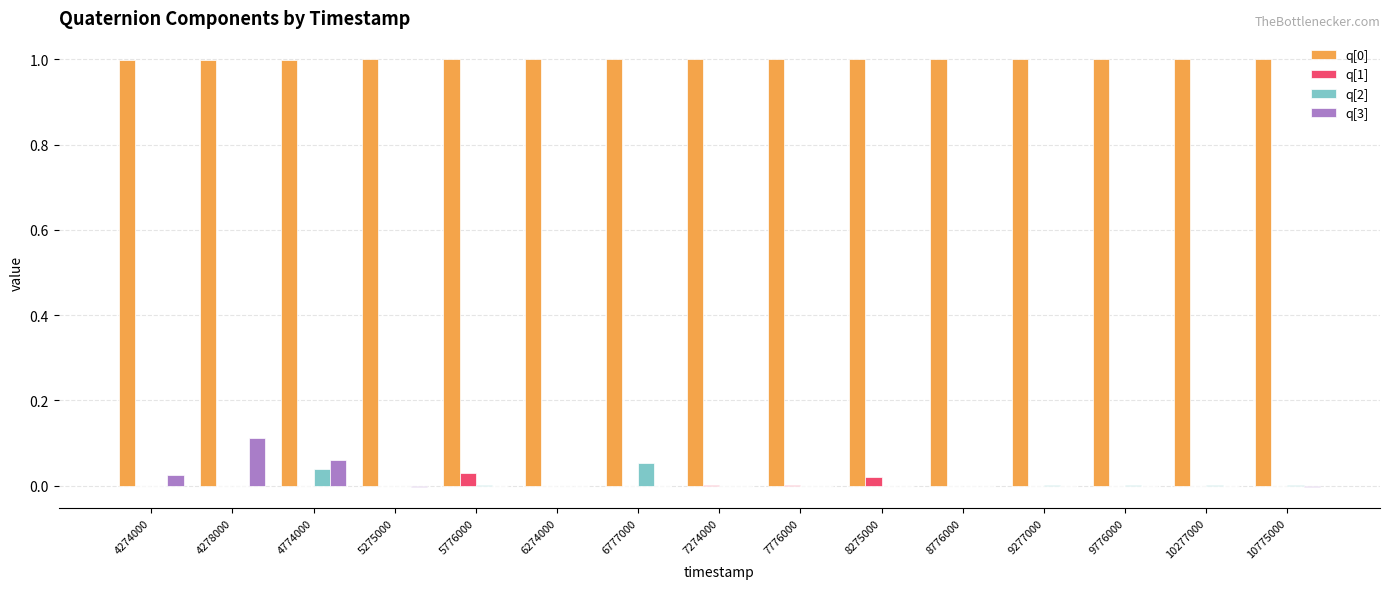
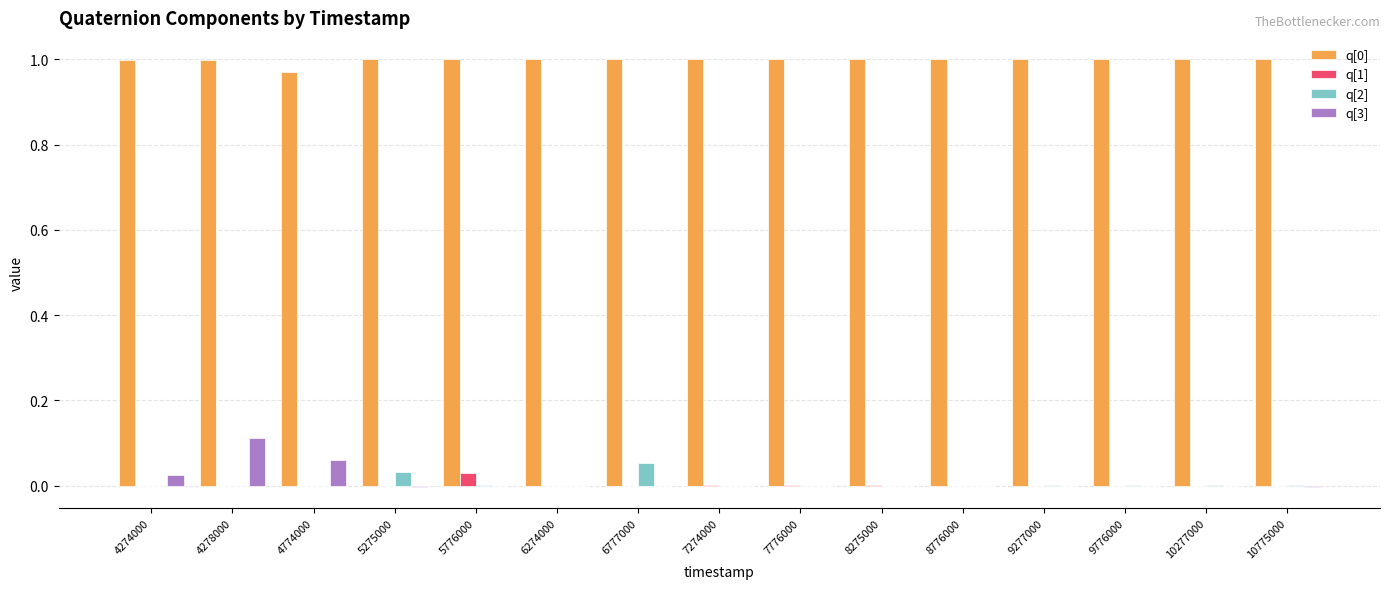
  {
    "q[0]": {
      "4274000": 1.00,
      "4278000": 1.00,
-     "4774000": 1.00,
+     "4774000": 0.97,
      "5275000": 1.00,
      "5776000": 1.00,
      "6274000": 1.00,
      "6777000": 1.00,
      "7274000": 1.00,
      "7776000": 1.00,
      "8275000": 1.00,
      "8776000": 1.00,
      "9277000": 1.00,
      "9776000": 1.00,
      "10277000": 1.00,
      "10775000": 1.00
    },
    "q[1]": {
      "5776000": 0.03,
-     "8275000": 0.02
+     "8275000": 0.00
    },
    "q[2]": {
-     "4774000": 0.04,
-     "5275000": 0.00,
+     "4774000": 0.00,
+     "5275000": 0.03,
      "6777000": 0.05
    },
    "q[3]": {
      "4274000": 0.03,
      "4278000": 0.11,
      "4774000": 0.06
    }
  }
